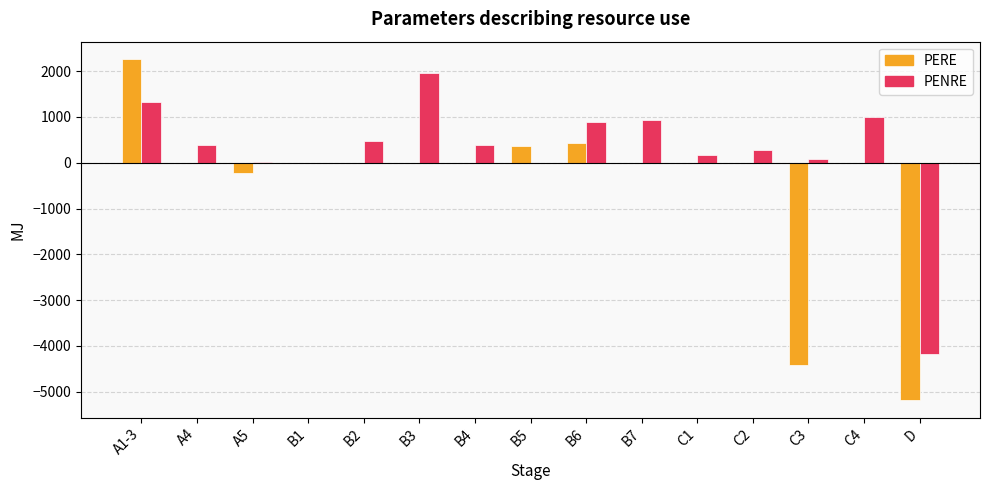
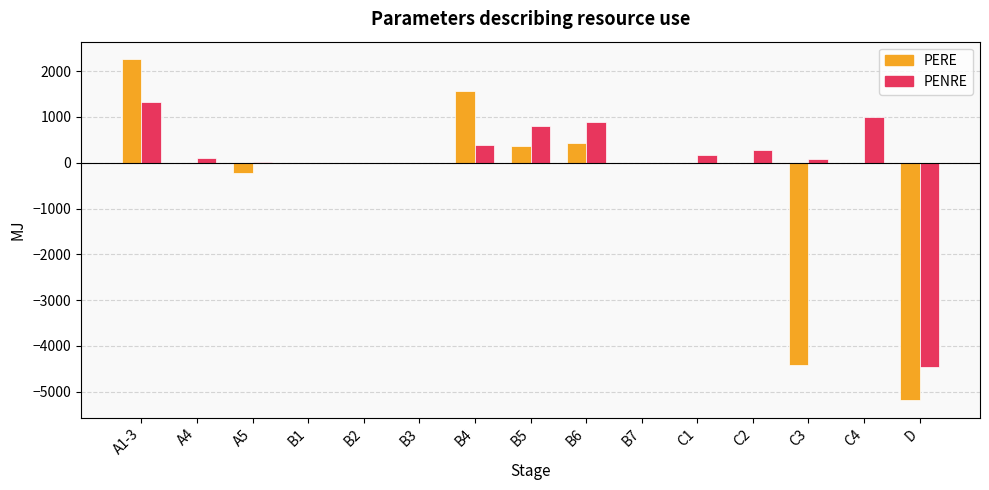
  {
    "PERE": {
      "A1-3": 2300,
      "A5": -200,
      "B1": 0,
      "B2": 0,
      "B3": 0,
-     "B4": 0,
+     "B4": 1600,
      "B5": 400,
      "B6": 400,
      "B7": 0,
      "C3": -4400,
      "D": -5200
    },
    "PENRE": {
      "A1-3": 1300,
-     "A4": 400,
+     "A4": 100,
      "B1": 0,
-     "B2": 500,
-     "B3": 1900,
+     "B2": 0,
+     "B3": 0,
      "B4": 400,
-     "B5": 0,
+     "B5": 800,
      "B6": 900,
-     "B7": 900,
+     "B7": 0,
      "C1": 200,
      "C2": 300,
      "C3": 100,
      "C4": 1000,
-     "D": -4200
+     "D": -4500
    }
  }
